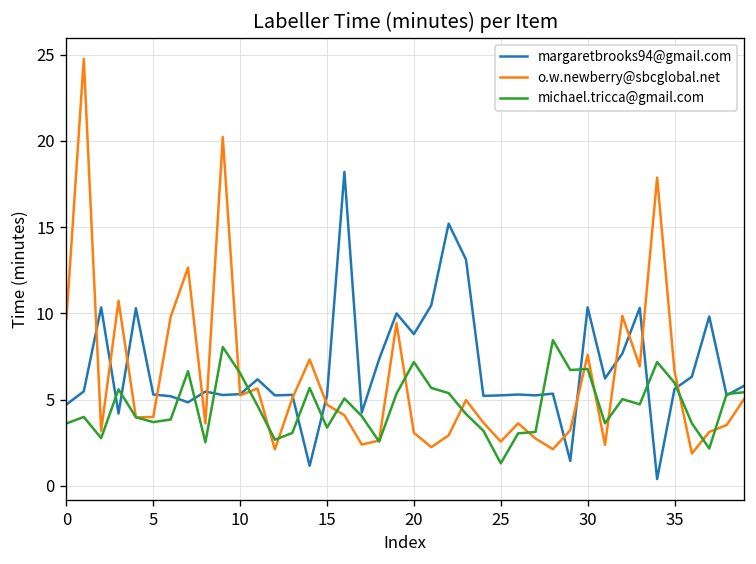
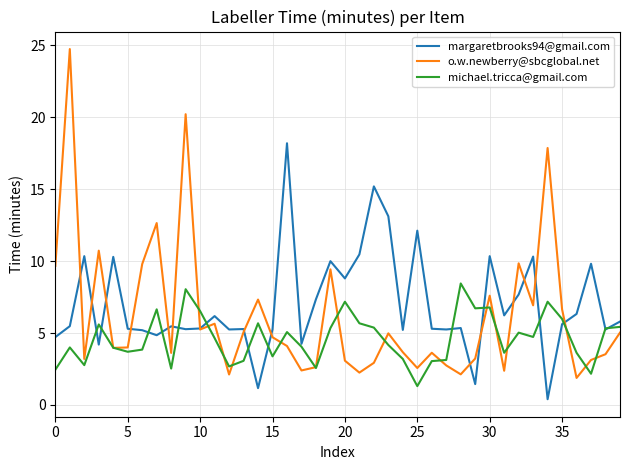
  {
    "margaretbrooks94@gmail.com": {
      "0": 4.7,
      "5": 5.3,
      "15": 5.3,
      "20": 8.8,
-     "25": 5.3,
+     "25": 12.1,
      "30": 10.4,
      "35": 5.6
    },
    "o.w.newberry@sbcglobal.net": {
      "0": 9.7,
      "5": 4.0,
      "15": 4.7,
      "20": 3.1,
      "25": 2.6,
      "30": 7.6,
      "35": 6.7
    },
    "michael.tricca@gmail.com": {
-     "0": 3.6,
+     "0": 2.5,
      "5": 3.7,
      "10": 6.5,
      "15": 3.4,
      "20": 7.2,
      "25": 1.3,
      "30": 6.8,
      "35": 6.0
    }
  }
